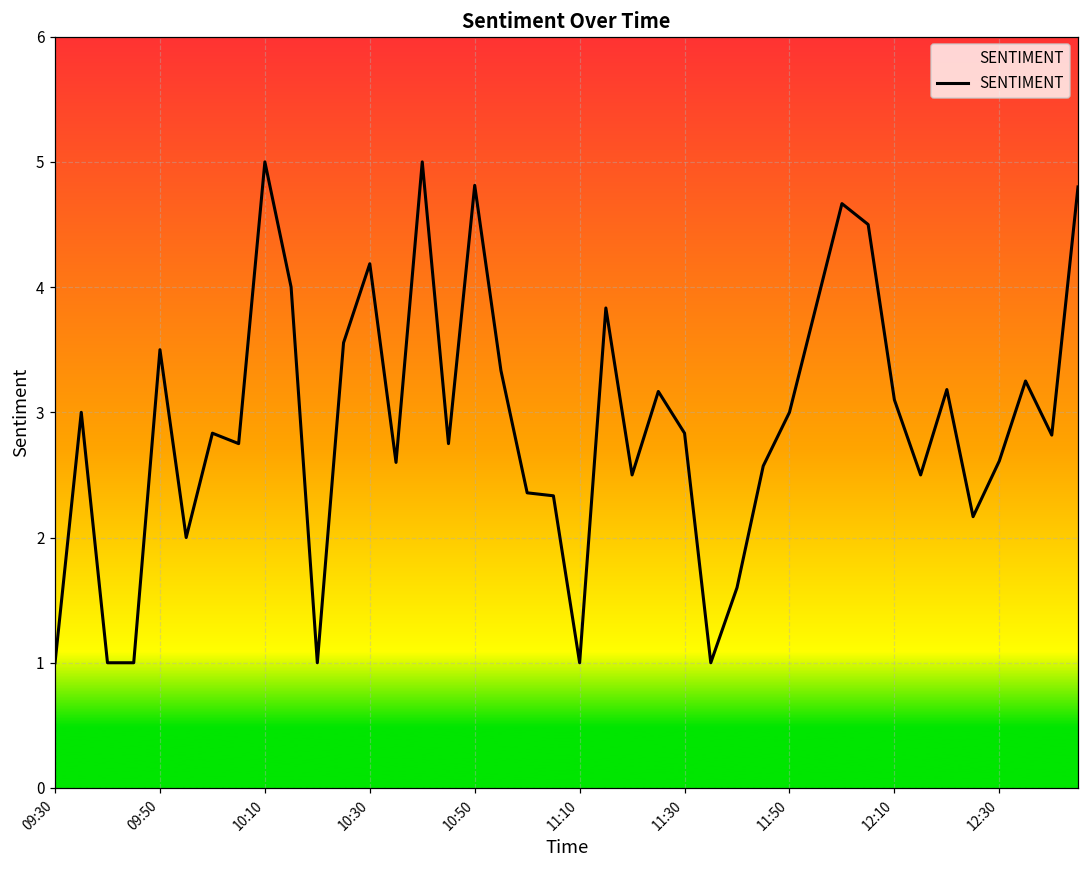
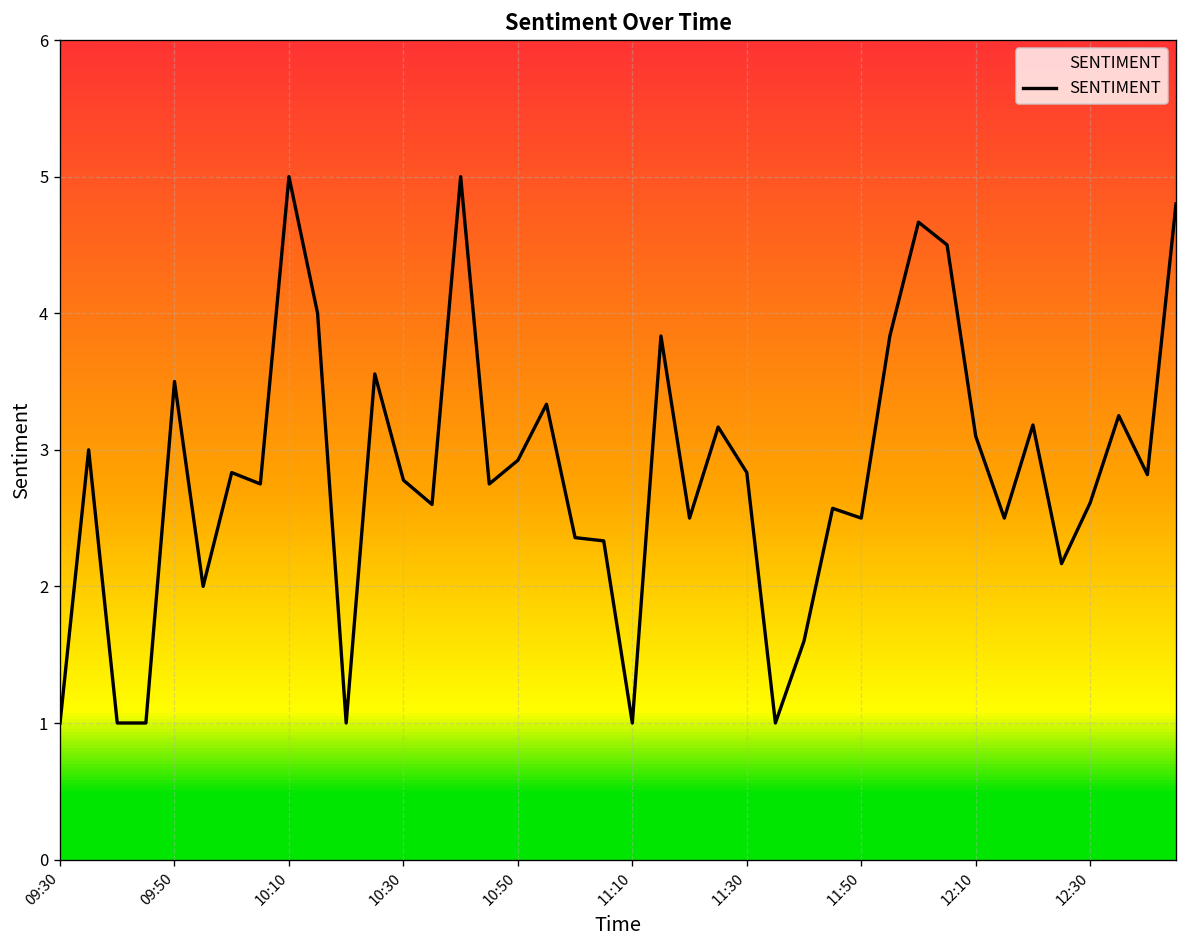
  {
    "09:30": 1.00,
    "09:50": 3.50,
    "10:10": 5.00,
-   "10:30": 4.19,
-   "10:50": 4.81,
+   "10:30": 2.78,
+   "10:50": 2.92,
    "11:10": 1.00,
    "11:30": 2.83,
-   "11:50": 3.0,
+   "11:50": 2.5,
    "12:10": 3.10,
    "12:30": 2.61
  }
